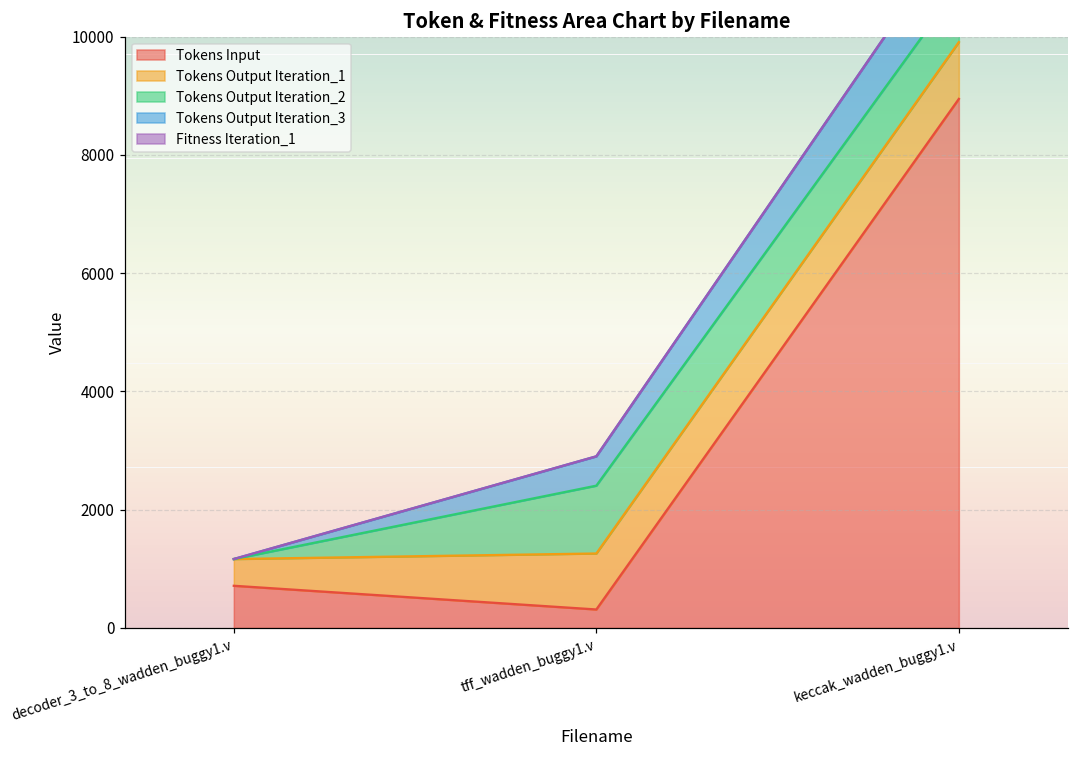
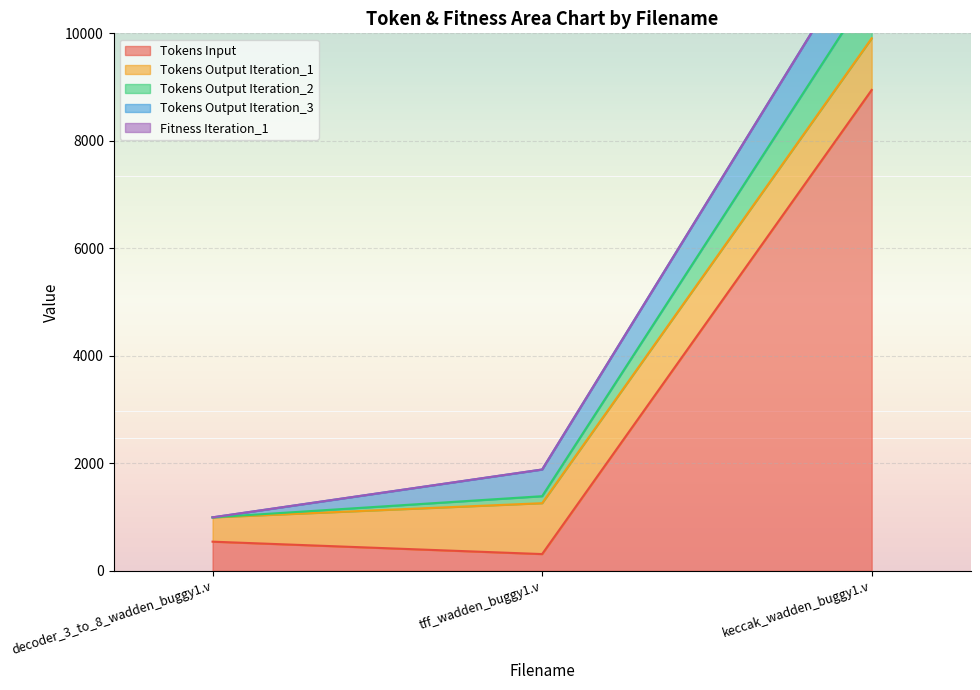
  {
    "Tokens Input": {
-     "decoder_3_to_8_wadden_buggy1.v": 700,
+     "decoder_3_to_8_wadden_buggy1.v": 500,
      "tff_wadden_buggy1.v": 300,
      "keccak_wadden_buggy1.v": 8900
    },
    "Tokens Output Iteration_1": {
      "tff_wadden_buggy1.v": 900,
      "keccak_wadden_buggy1.v": 1000
    },
    "Tokens Output Iteration_2": {
-     "tff_wadden_buggy1.v": 1100
+     "tff_wadden_buggy1.v": 100
    },
    "Fitness Iteration_1": {
      "tff_wadden_buggy1.v": 500
    }
  }
